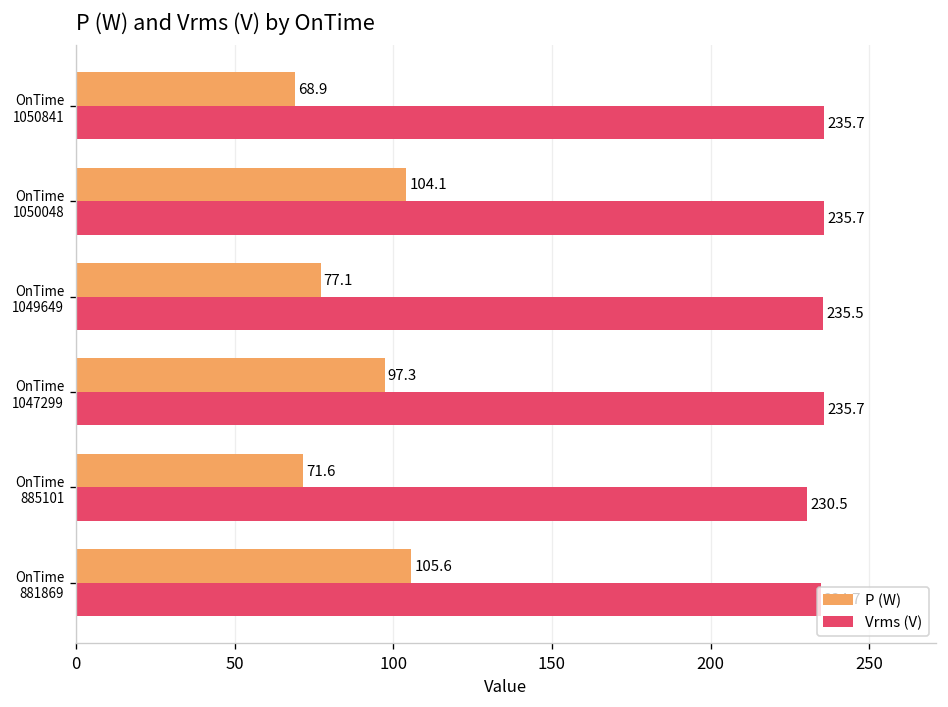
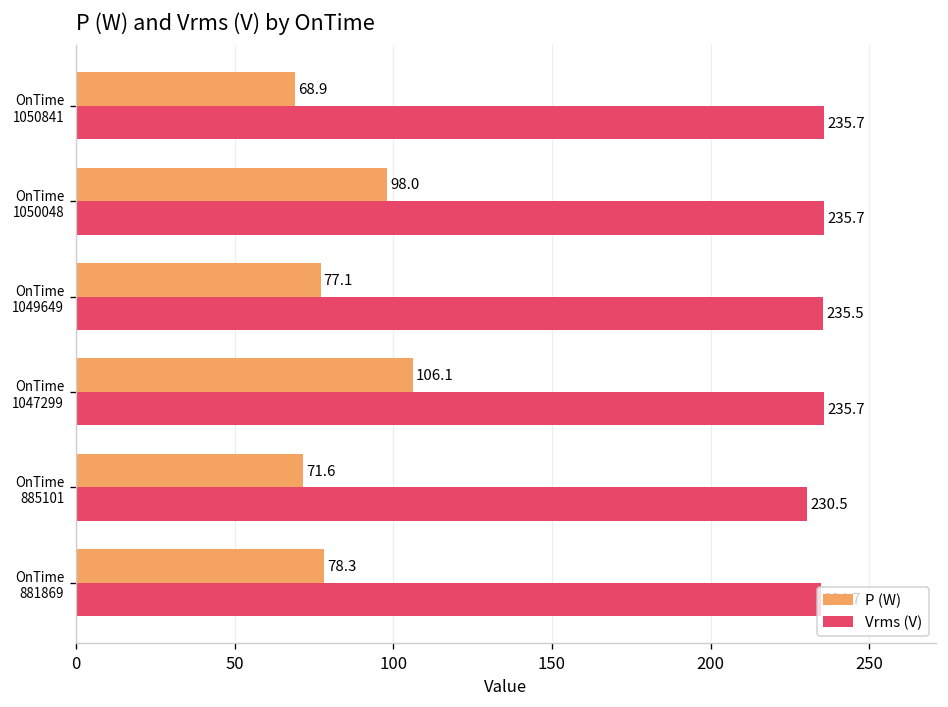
  {
    "P (W)": {
      "OnTime 1050841": 68.9,
-     "OnTime 1050048": 104.1,
+     "OnTime 1050048": 98.0,
      "OnTime 1049649": 77.1,
-     "OnTime 1047299": 97.3,
+     "OnTime 1047299": 106.1,
      "OnTime 885101": 71.6,
-     "OnTime 881869": 105.6
+     "OnTime 881869": 78.3
    },
    "Vrms (V)": {
      "OnTime 1050841": 235.7,
      "OnTime 1050048": 235.7,
      "OnTime 1049649": 235.5,
      "OnTime 1047299": 235.7,
      "OnTime 885101": 230.5
    }
  }
